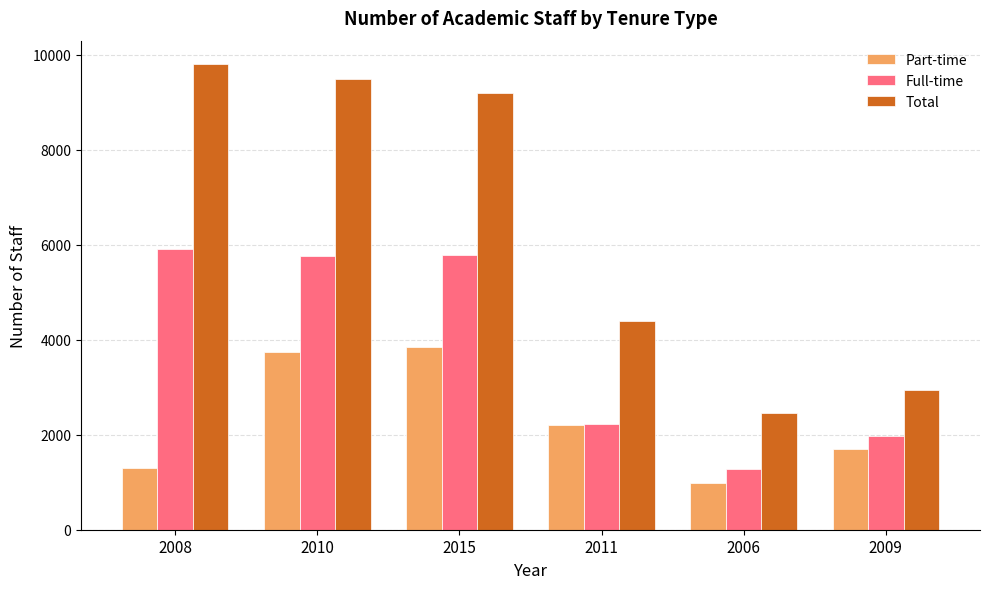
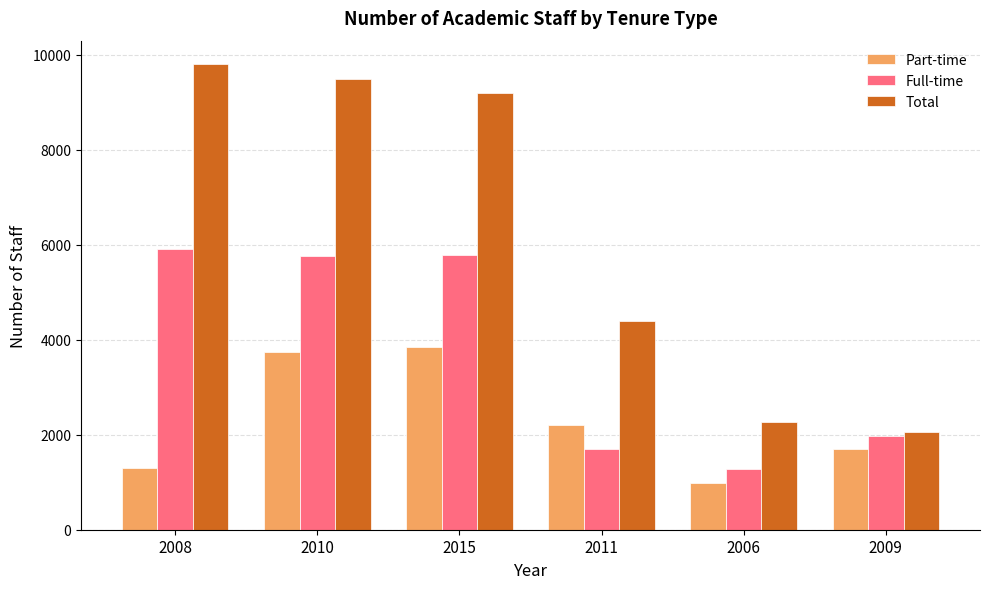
  {
    "Part-time": {
      "2008": 1300,
      "2010": 3700,
      "2015": 3800,
      "2011": 2200,
      "2006": 1000,
      "2009": 1700
    },
    "Full-time": {
      "2008": 5900,
      "2010": 5800,
      "2015": 5800,
-     "2011": 2200,
+     "2011": 1700,
      "2006": 1300,
      "2009": 2000
    },
    "Total": {
      "2008": 9800,
      "2010": 9500,
      "2015": 9200,
      "2011": 4400,
-     "2006": 2500,
-     "2009": 2900
+     "2006": 2300,
+     "2009": 2100
    }
  }
